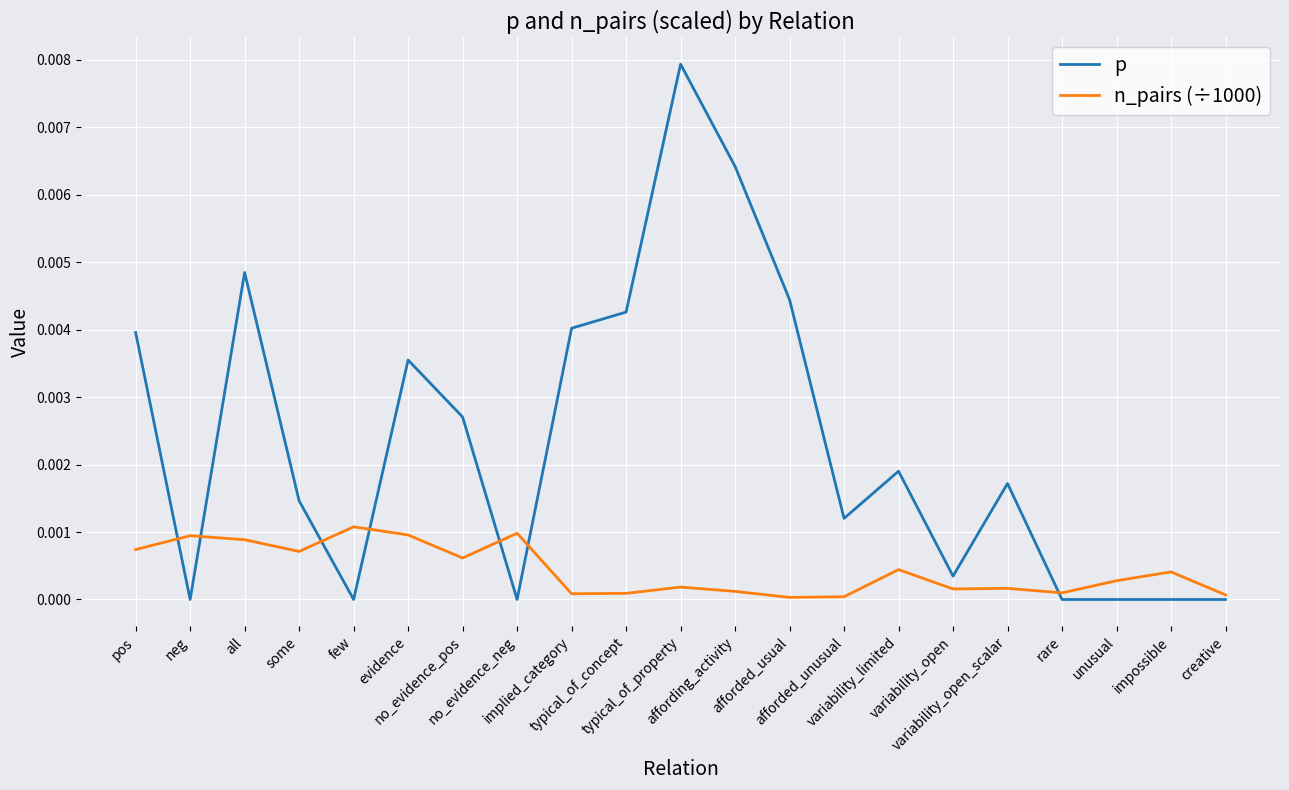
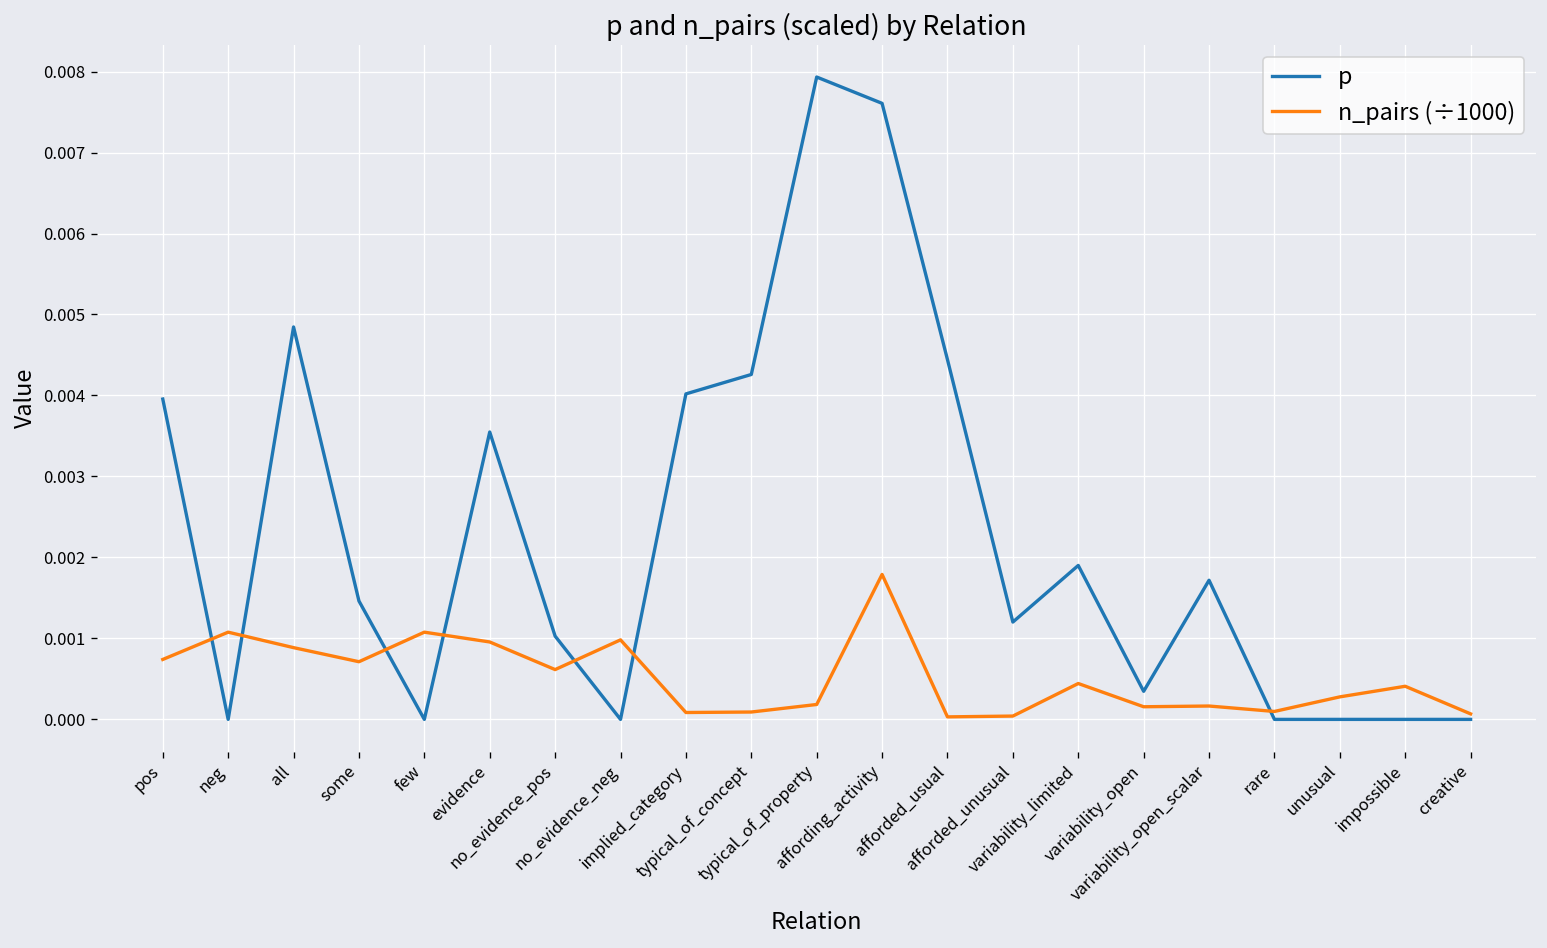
  {
    "p": {
      "pos": 0.0040,
      "neg": 0.0000,
      "all": 0.0048,
      "some": 0.0015,
      "few": 0.0000,
      "evidence": 0.0035,
-     "no_evidence_pos": 0.0027,
+     "no_evidence_pos": 0.0010,
      "no_evidence_neg": 0.0000,
      "implied_category": 0.0040,
      "typical_of_concept": 0.0043,
      "typical_of_property": 0.0079,
-     "affording_activity": 0.0064,
+     "affording_activity": 0.0076,
      "afforded_usual": 0.0044,
      "afforded_unusual": 0.0012,
      "variability_limited": 0.0019,
      "variability_open": 0.0003,
      "variability_open_scalar": 0.0017,
      "rare": 0.0000,
      "unusual": 0.0000,
      "impossible": 0.0000,
      "creative": 0.0000
    },
    "n_pairs (÷1000)": {
      "pos": 0.0007,
-     "neg": 0.0009,
+     "neg": 0.0011,
      "all": 0.0009,
      "some": 0.0007,
      "few": 0.0011,
      "evidence": 0.0010,
      "no_evidence_pos": 0.0006,
      "no_evidence_neg": 0.0010,
      "implied_category": 0.0001,
      "typical_of_concept": 0.0001,
      "typical_of_property": 0.0002,
-     "affording_activity": 0.0001,
+     "affording_activity": 0.0018,
      "afforded_usual": 0.0000,
      "afforded_unusual": 0.0000,
      "variability_limited": 0.0004,
      "variability_open": 0.0002,
      "variability_open_scalar": 0.0002,
      "rare": 0.0001,
      "unusual": 0.0003,
      "impossible": 0.0004,
      "creative": 0.0001
    }
  }
